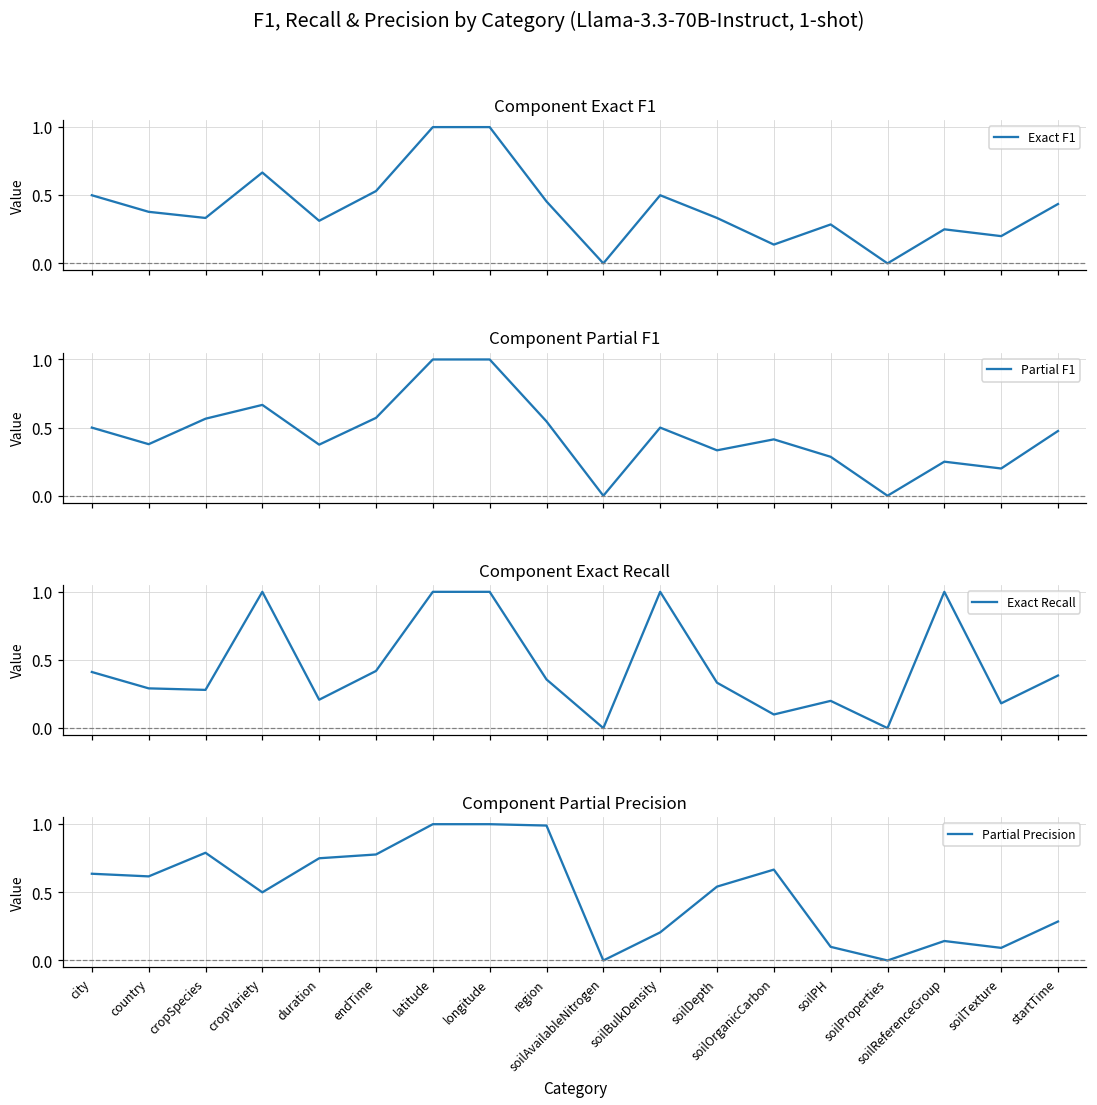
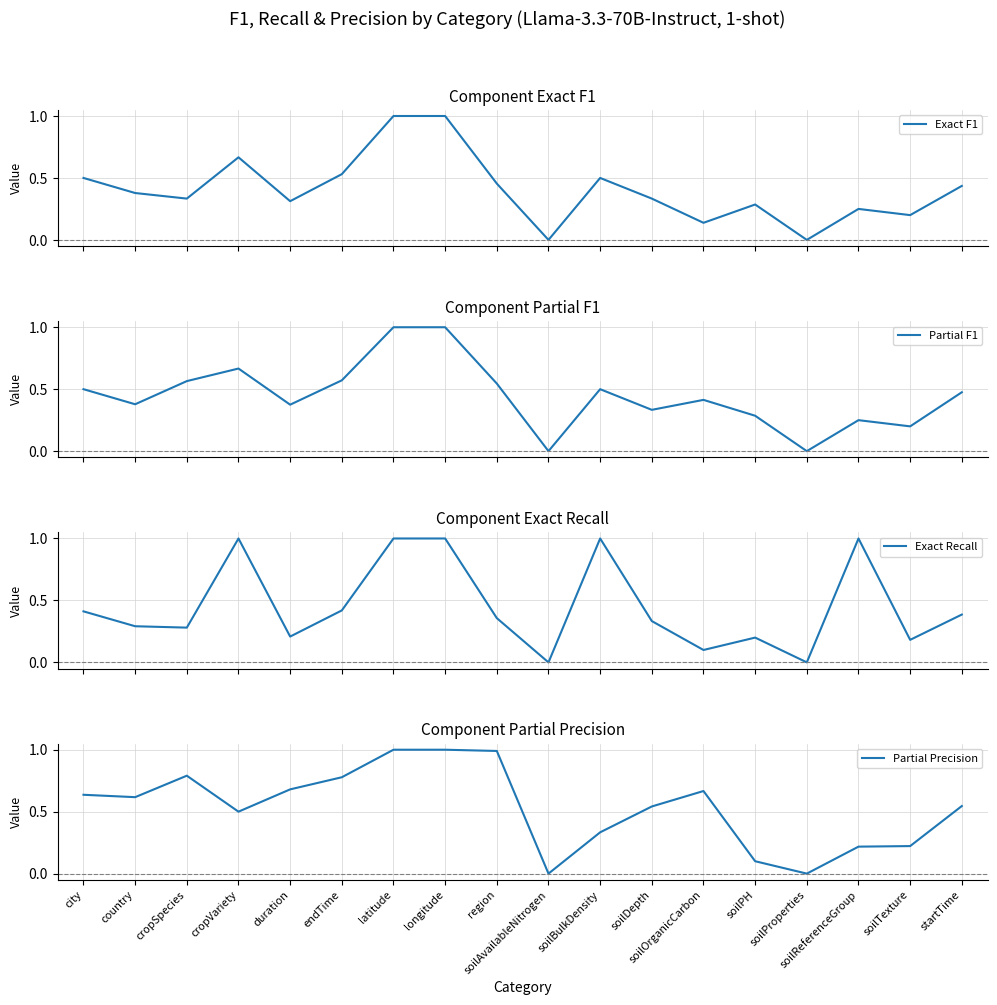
  {
    "Component Partial Precision": {
      "city": 0.64,
      "country": 0.62,
      "cropSpecies": 0.79,
      "cropVariety": 0.50,
-     "duration": 0.75,
+     "duration": 0.68,
      "endTime": 0.78,
      "latitude": 1.00,
      "longitude": 1.00,
      "region": 0.99,
      "soilAvailableNitrogen": 0.00,
-     "soilBulkDensity": 0.21,
+     "soilBulkDensity": 0.33,
      "soilDepth": 0.54,
      "soilOrganicCarbon": 0.67,
      "soilPH": 0.10,
      "soilProperties": 0.00,
-     "soilReferenceGroup": 0.14,
-     "soilTexture": 0.09,
-     "startTime": 0.29
+     "soilReferenceGroup": 0.22,
+     "soilTexture": 0.22,
+     "startTime": 0.55
    }
  }
